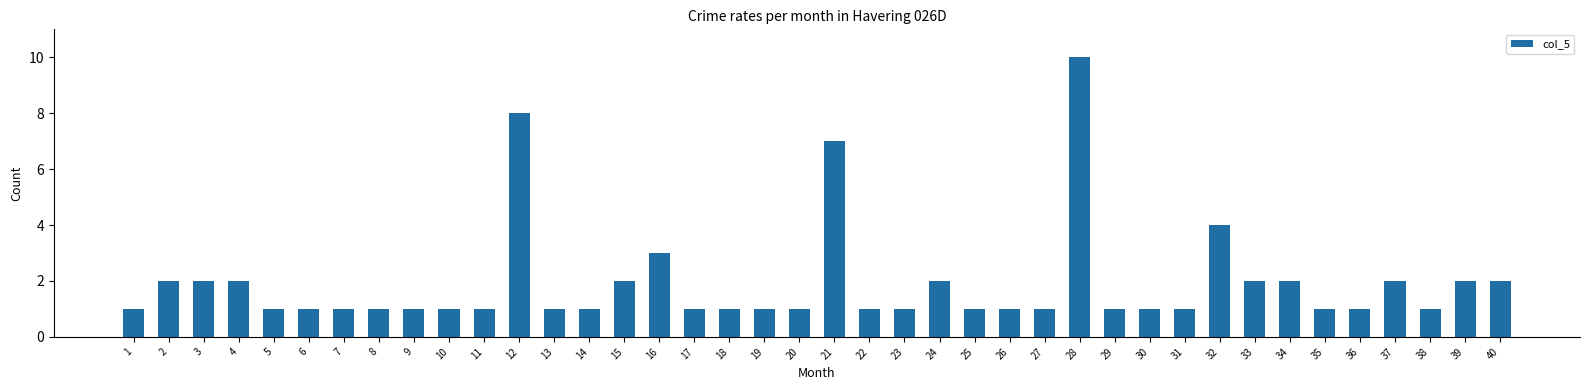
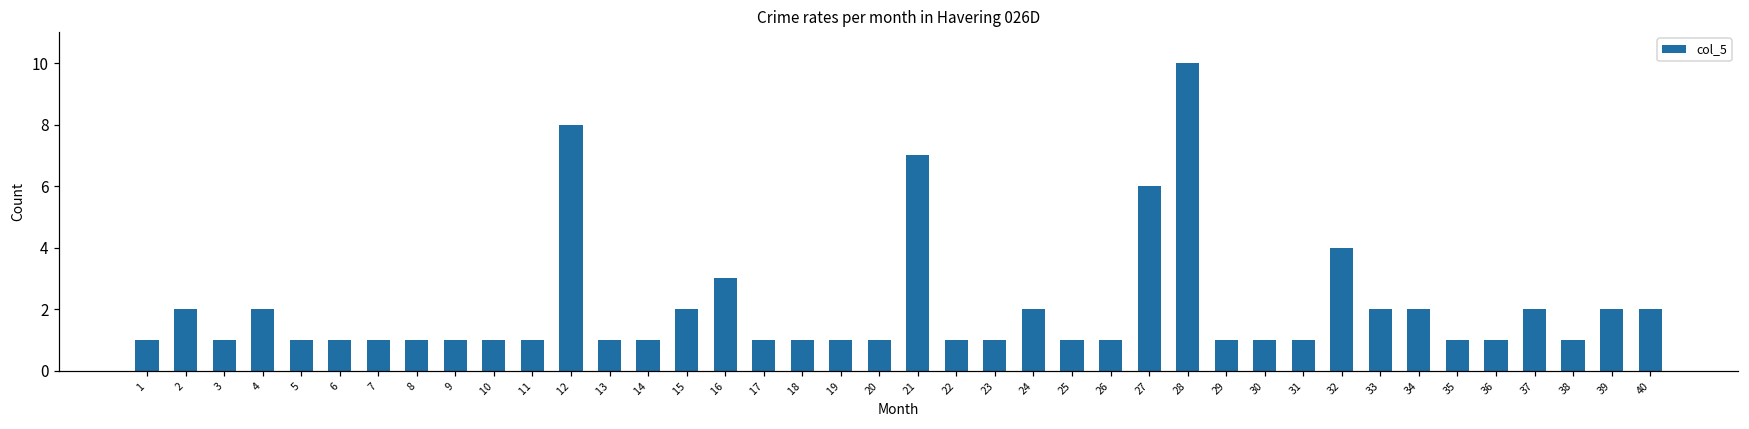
  {
    "1": 1,
    "2": 2,
-   "3": 2,
+   "3": 1,
    "4": 2,
    "5": 1,
    "6": 1,
    "7": 1,
    "8": 1,
    "9": 1,
    "10": 1,
    "11": 1,
    "12": 8,
    "13": 1,
    "14": 1,
    "15": 2,
    "16": 3,
    "17": 1,
    "18": 1,
    "19": 1,
    "20": 1,
    "21": 7,
    "22": 1,
    "23": 1,
    "24": 2,
    "25": 1,
    "26": 1,
-   "27": 1,
+   "27": 6,
    "28": 10,
    "29": 1,
    "30": 1,
    "31": 1,
    "32": 4,
    "33": 2,
    "34": 2,
    "35": 1,
    "36": 1,
    "37": 2,
    "38": 1,
    "39": 2,
    "40": 2
  }
